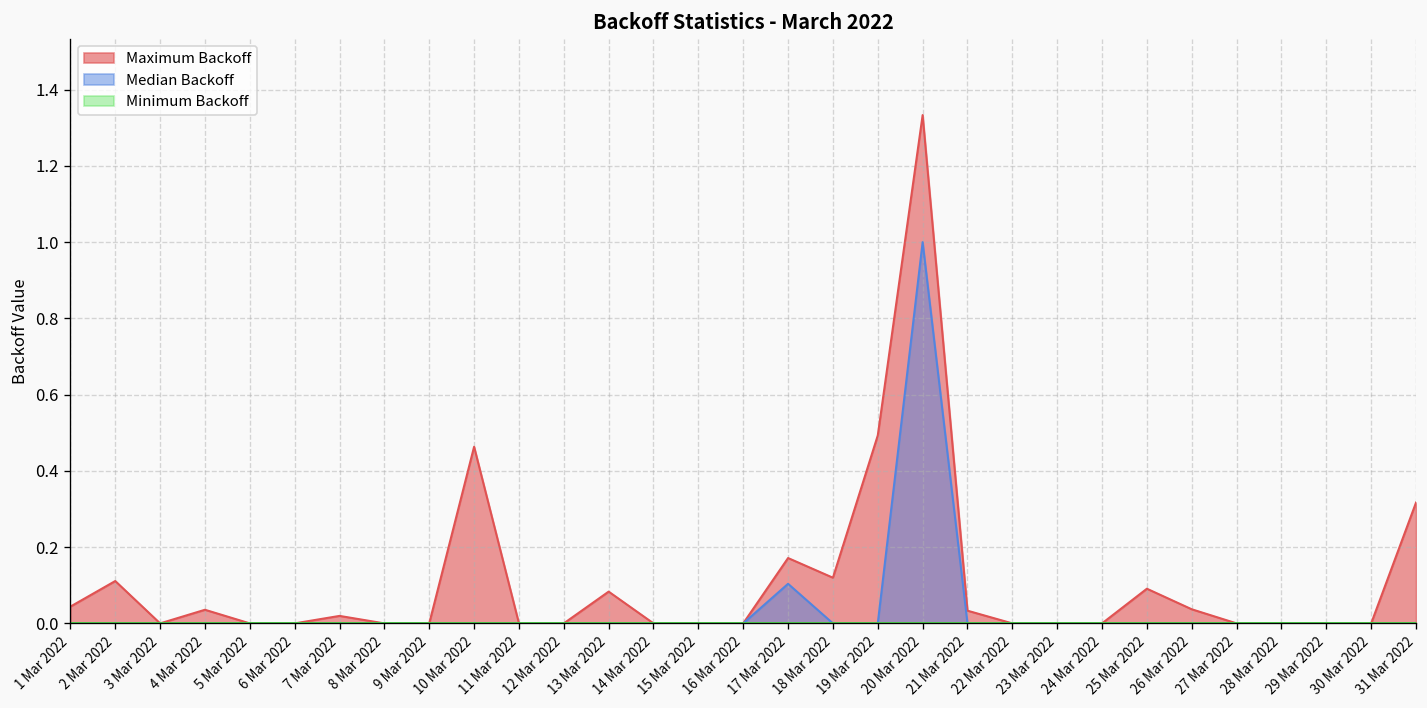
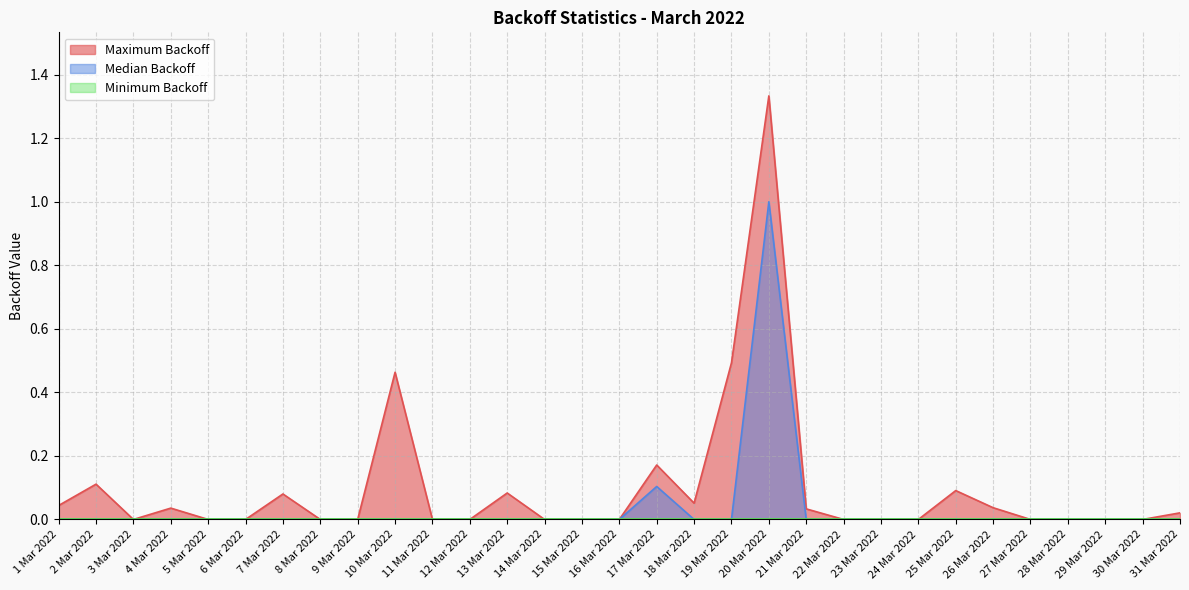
  {
    "Maximum Backoff": {
      "1 Mar 2022": 0.04,
      "2 Mar 2022": 0.11,
      "4 Mar 2022": 0.04,
-     "7 Mar 2022": 0.02,
+     "7 Mar 2022": 0.08,
      "10 Mar 2022": 0.46,
      "13 Mar 2022": 0.08,
      "17 Mar 2022": 0.17,
-     "18 Mar 2022": 0.12,
+     "18 Mar 2022": 0.05,
      "19 Mar 2022": 0.49,
      "20 Mar 2022": 1.33,
      "21 Mar 2022": 0.03,
      "25 Mar 2022": 0.09,
      "26 Mar 2022": 0.04,
-     "31 Mar 2022": 0.32
+     "31 Mar 2022": 0.02
    },
    "Median Backoff": {
      "17 Mar 2022": 0.10,
      "20 Mar 2022": 1.00
    },
    "Minimum Backoff": {
      "17 Mar 2022": 0.00,
      "20 Mar 2022": 0.00
    }
  }
